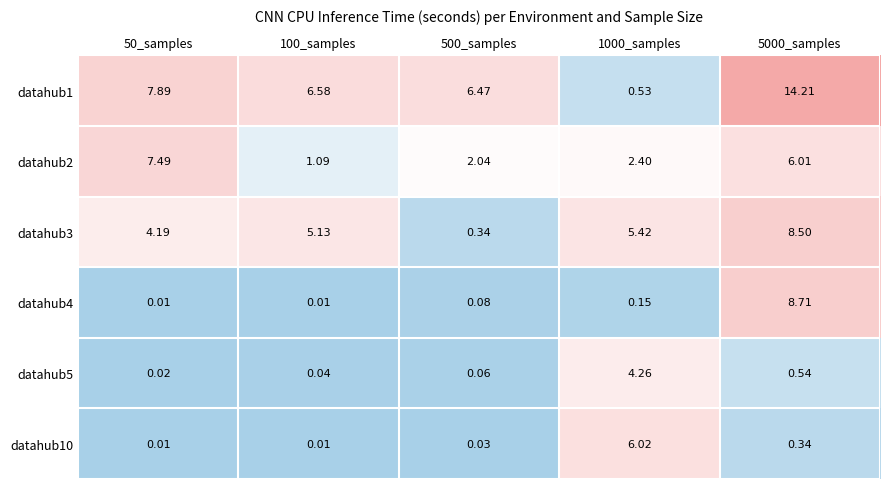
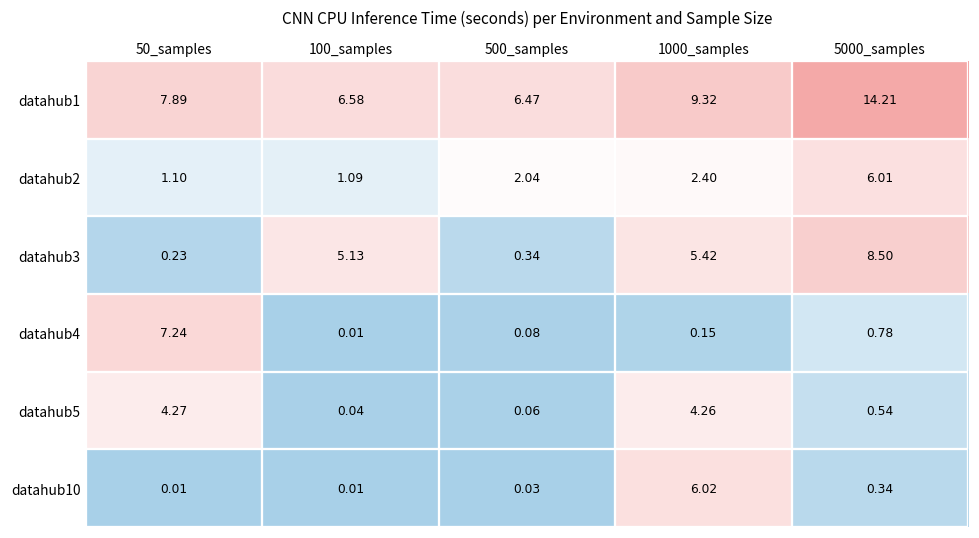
  {
    "datahub1": {
      "50_samples": 7.89,
      "100_samples": 6.58,
      "500_samples": 6.47,
-     "1000_samples": 0.53,
+     "1000_samples": 9.32,
      "5000_samples": 14.21
    },
    "datahub2": {
-     "50_samples": 7.49,
+     "50_samples": 1.10,
      "100_samples": 1.09,
      "500_samples": 2.04,
      "1000_samples": 2.40,
      "5000_samples": 6.01
    },
    "datahub3": {
-     "50_samples": 4.19,
+     "50_samples": 0.23,
      "100_samples": 5.13,
      "500_samples": 0.34,
      "1000_samples": 5.42,
      "5000_samples": 8.50
    },
    "datahub4": {
-     "50_samples": 0.01,
+     "50_samples": 7.24,
      "100_samples": 0.01,
      "500_samples": 0.08,
      "1000_samples": 0.15,
-     "5000_samples": 8.71
+     "5000_samples": 0.78
    },
    "datahub5": {
-     "50_samples": 0.02,
+     "50_samples": 4.27,
      "100_samples": 0.04,
      "500_samples": 0.06,
      "1000_samples": 4.26,
      "5000_samples": 0.54
    },
    "datahub10": {
      "50_samples": 0.01,
      "100_samples": 0.01,
      "500_samples": 0.03,
      "1000_samples": 6.02,
      "5000_samples": 0.34
    }
  }
